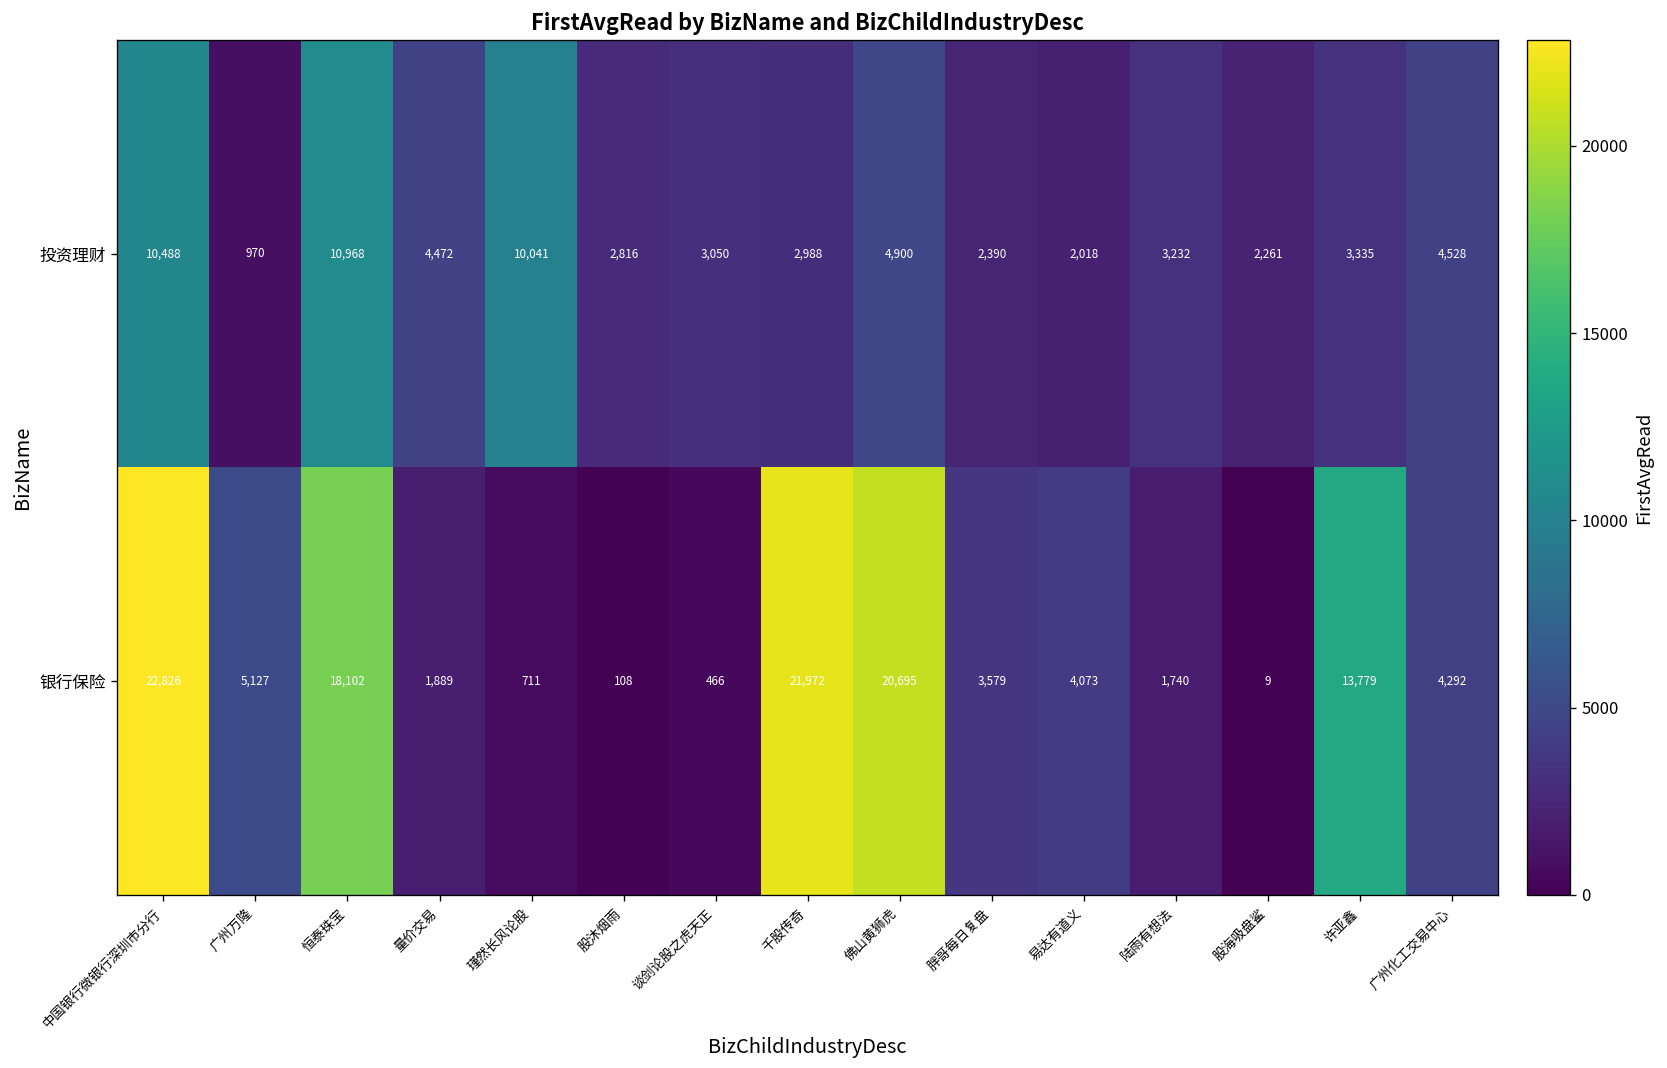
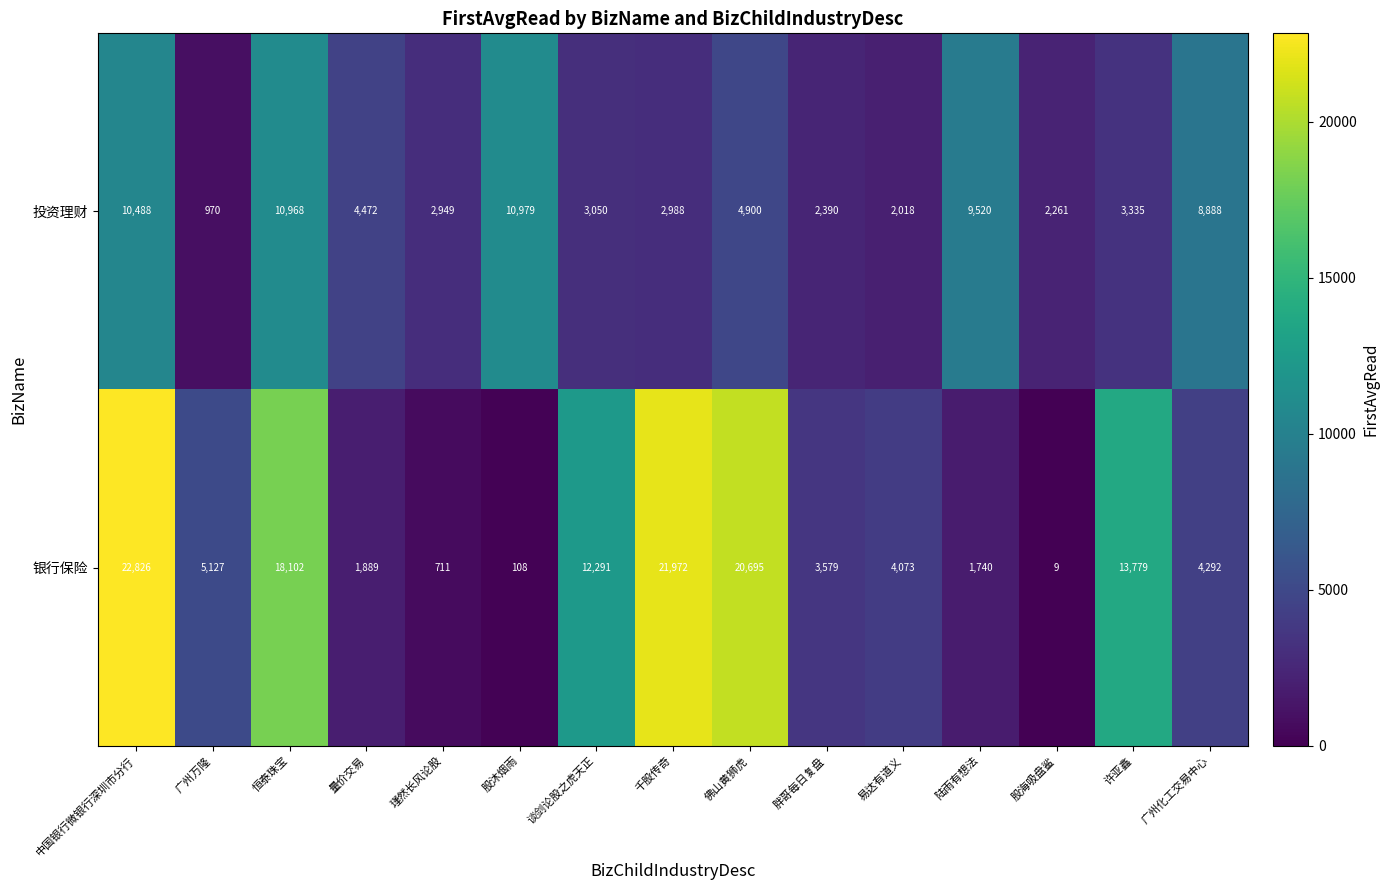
  {
    "投资理财": {
      "中国银行微银行深圳市分行": "10,488",
      "广州万隆": "970",
      "恒泰珠宝": "10,968",
      "量价交易": "4,472",
-     "瑾然长风论股": "10,041",
-     "股沐烟雨": "2,816",
+     "瑾然长风论股": "2,949",
+     "股沐烟雨": "10,979",
      "谈剑论股之虎天正": "3,050",
      "千股传奇": "2,988",
      "佛山黄狮虎": "4,900",
      "胖哥每日复盘": "2,390",
      "易达有道义": "2,018",
-     "陆雨有想法": "3,232",
+     "陆雨有想法": "9,520",
      "股海吸盘鲨": "2,261",
      "许亚鑫": "3,335",
-     "广州化工交易中心": "4,528"
+     "广州化工交易中心": "8,888"
    },
    "银行保险": {
      "中国银行微银行深圳市分行": "22,826",
      "广州万隆": "5,127",
      "恒泰珠宝": "18,102",
      "量价交易": "1,889",
      "瑾然长风论股": "711",
      "股沐烟雨": "108",
-     "谈剑论股之虎天正": "466",
+     "谈剑论股之虎天正": "12,291",
      "千股传奇": "21,972",
      "佛山黄狮虎": "20,695",
      "胖哥每日复盘": "3,579",
      "易达有道义": "4,073",
      "陆雨有想法": "1,740",
      "股海吸盘鲨": "9",
      "许亚鑫": "13,779",
      "广州化工交易中心": "4,292"
    }
  }
